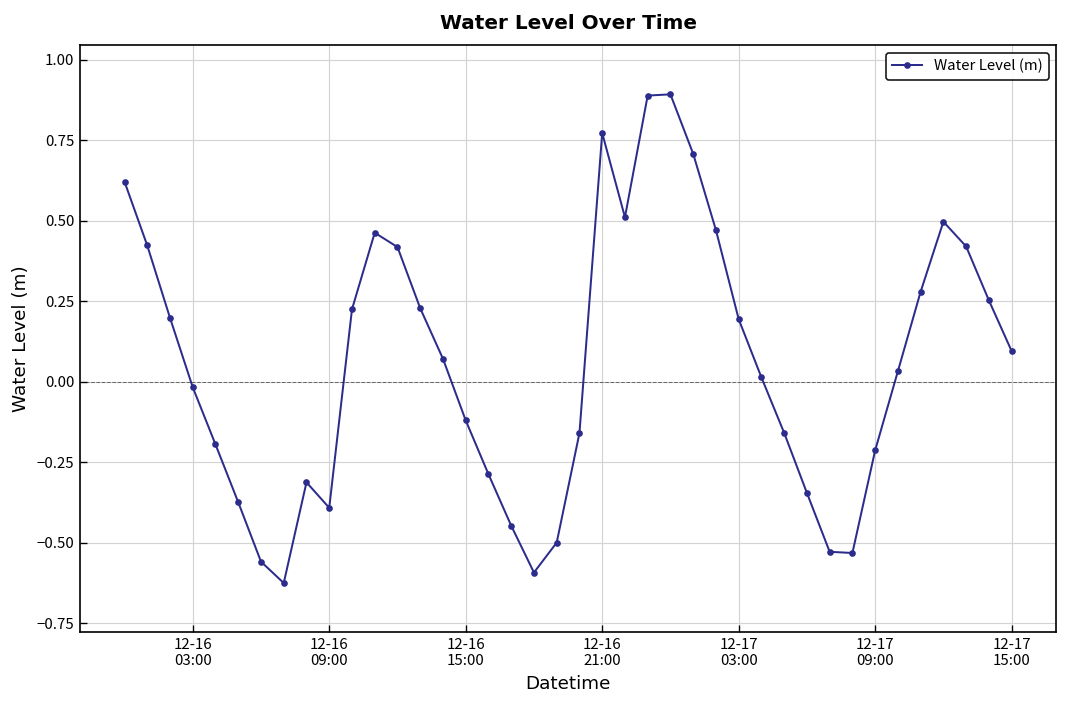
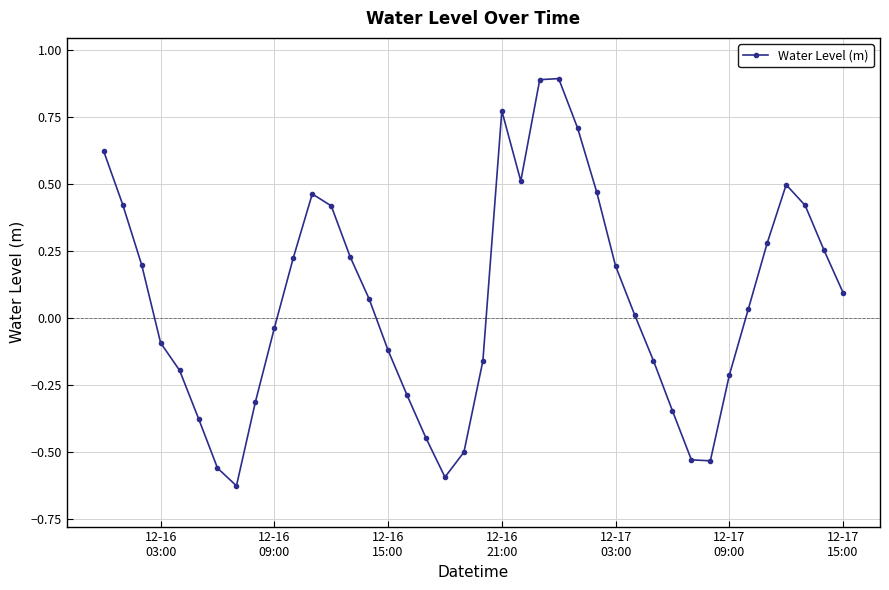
  {
-   "12-16 03:00": -0.02,
-   "12-16 09:00": -0.39,
+   "12-16 03:00": -0.09,
+   "12-16 09:00": -0.04,
    "12-16 15:00": -0.12,
    "12-16 21:00": 0.77,
    "12-17 03:00": 0.19,
    "12-17 09:00": -0.21,
    "12-17 15:00": 0.09
  }
